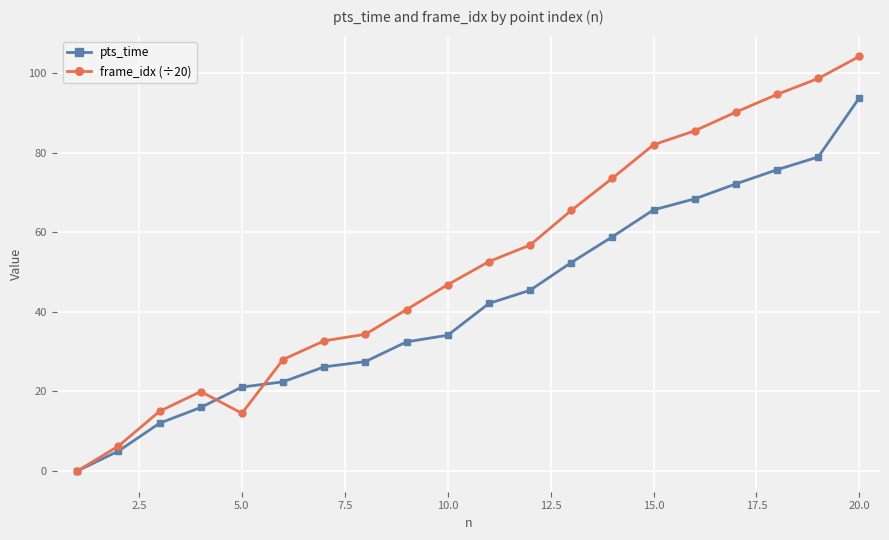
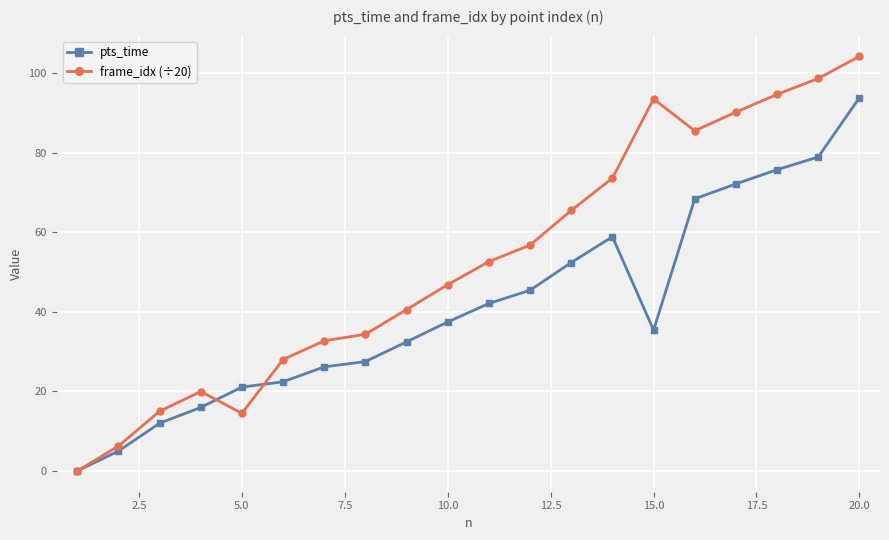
  {
    "pts_time": {
      "5.0": 21,
-     "10.0": 34,
-     "15.0": 66,
+     "10.0": 37,
+     "15.0": 35,
      "20.0": 94
    },
    "frame_idx (÷20)": {
      "5.0": 15,
      "10.0": 47,
-     "15.0": 82,
+     "15.0": 93,
      "20.0": 104
    }
  }
